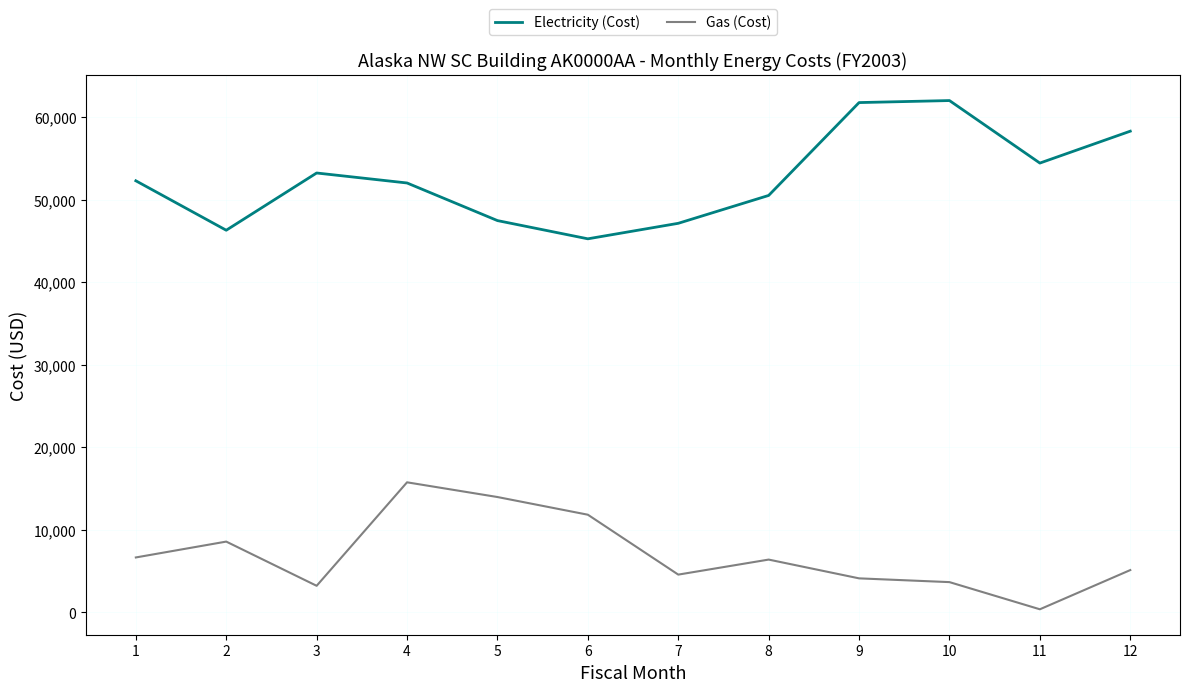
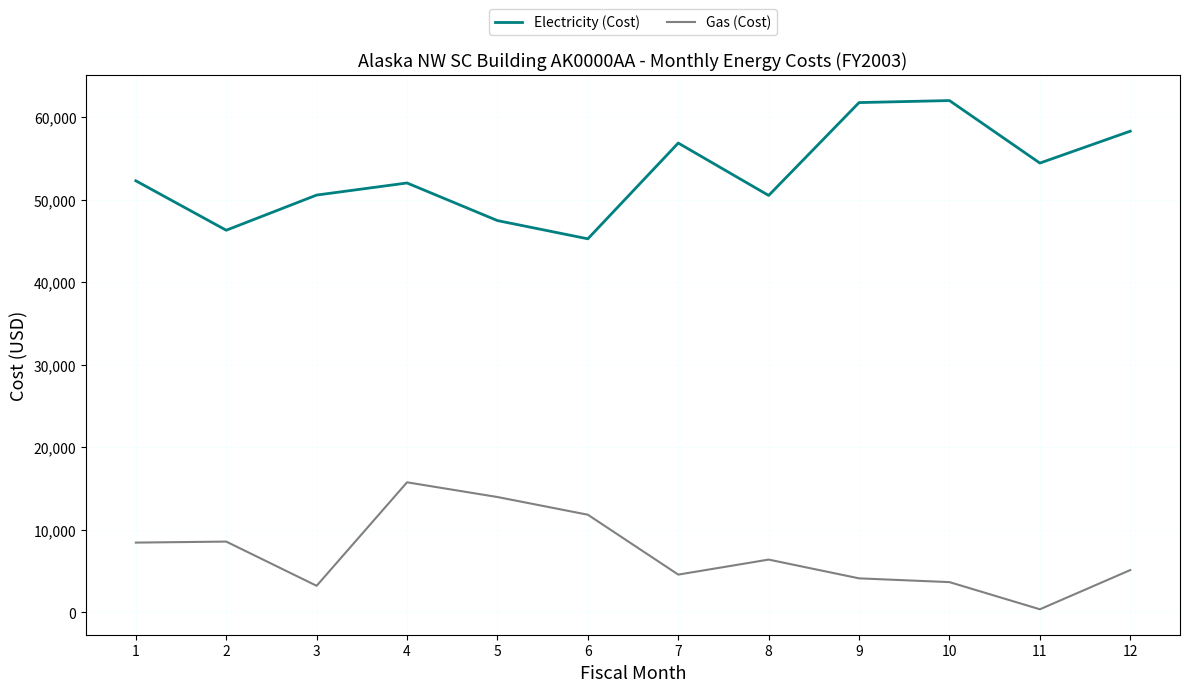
  {
    "Electricity (Cost)": {
      "1": "52,000",
      "2": "46,000",
-     "3": "53,000",
+     "3": "51,000",
      "4": "52,000",
      "5": "47,000",
      "6": "45,000",
-     "7": "47,000",
+     "7": "57,000",
      "8": "51,000",
      "9": "62,000",
      "10": "62,000",
      "11": "54,000",
      "12": "58,000"
    },
    "Gas (Cost)": {
-     "1": "7,000",
+     "1": "8,000",
      "2": "9,000",
      "3": "3,000",
      "4": "16,000",
      "5": "14,000",
      "6": "12,000",
      "7": "5,000",
      "8": "6,000",
      "9": "4,000",
      "10": "4,000",
      "11": "0",
      "12": "5,000"
    }
  }
